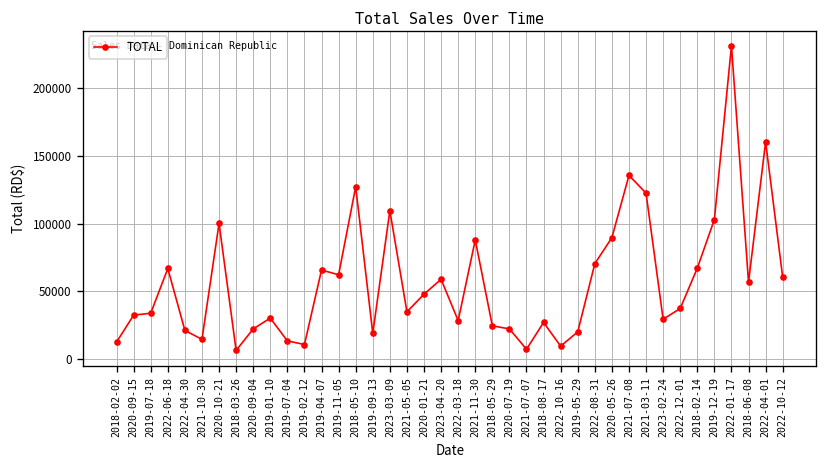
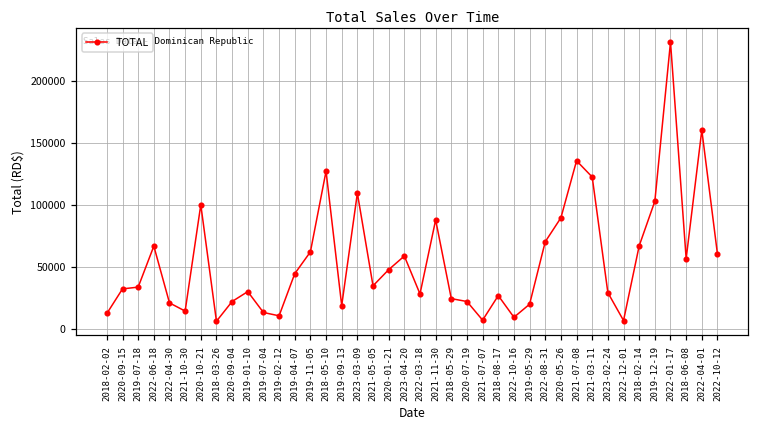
  {
    "2018-02-02": 13000,
    "2020-09-15": 33000,
    "2019-07-18": 34000,
    "2022-06-18": 67000,
    "2022-04-30": 21000,
    "2021-10-30": 15000,
    "2020-10-21": 100000,
    "2018-03-26": 6000,
    "2020-09-04": 22000,
    "2019-01-10": 30000,
    "2019-07-04": 14000,
    "2019-02-12": 11000,
-   "2019-04-07": 66000,
+   "2019-04-07": 45000,
    "2019-11-05": 62000,
    "2018-05-10": 127000,
    "2019-09-13": 19000,
    "2023-03-09": 110000,
    "2021-05-05": 35000,
    "2020-01-21": 48000,
    "2023-04-20": 59000,
    "2022-03-18": 28000,
    "2021-11-30": 88000,
    "2018-05-29": 25000,
    "2020-07-19": 22000,
    "2021-07-07": 7000,
    "2018-08-17": 27000,
    "2022-10-16": 10000,
    "2019-05-29": 20000,
    "2022-08-31": 70000,
    "2020-05-26": 90000,
    "2021-07-08": 136000,
    "2021-03-11": 122000,
    "2023-02-24": 29000,
-   "2022-12-01": 37000,
+   "2022-12-01": 7000,
    "2018-02-14": 67000,
    "2019-12-19": 103000,
    "2022-01-17": 231000,
    "2018-06-08": 57000,
    "2022-04-01": 160000,
    "2022-10-12": 60000
  }
